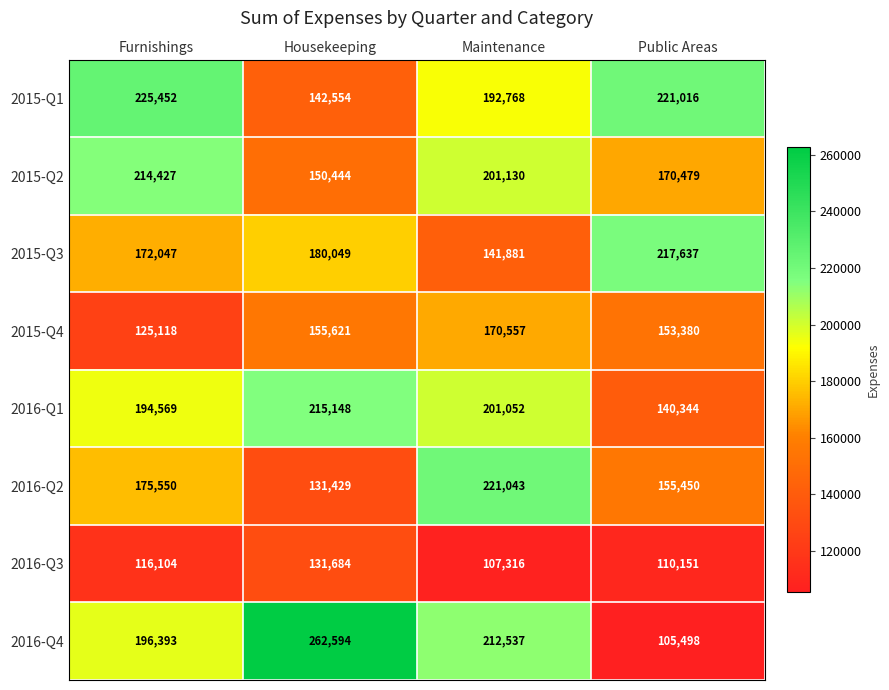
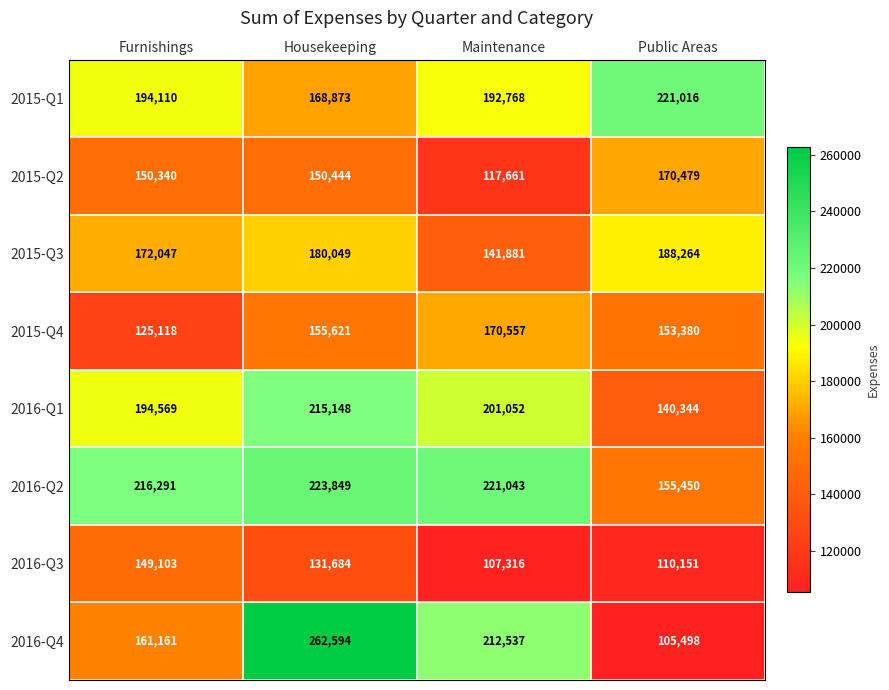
  {
    "2015-Q1": {
-     "Furnishings": "225,452",
-     "Housekeeping": "142,554",
+     "Furnishings": "194,110",
+     "Housekeeping": "168,873",
      "Maintenance": "192,768",
      "Public Areas": "221,016"
    },
    "2015-Q2": {
-     "Furnishings": "214,427",
+     "Furnishings": "150,340",
      "Housekeeping": "150,444",
-     "Maintenance": "201,130",
+     "Maintenance": "117,661",
      "Public Areas": "170,479"
    },
    "2015-Q3": {
      "Furnishings": "172,047",
      "Housekeeping": "180,049",
      "Maintenance": "141,881",
-     "Public Areas": "217,637"
+     "Public Areas": "188,264"
    },
    "2015-Q4": {
      "Furnishings": "125,118",
      "Housekeeping": "155,621",
      "Maintenance": "170,557",
      "Public Areas": "153,380"
    },
    "2016-Q1": {
      "Furnishings": "194,569",
      "Housekeeping": "215,148",
      "Maintenance": "201,052",
      "Public Areas": "140,344"
    },
    "2016-Q2": {
-     "Furnishings": "175,550",
-     "Housekeeping": "131,429",
+     "Furnishings": "216,291",
+     "Housekeeping": "223,849",
      "Maintenance": "221,043",
      "Public Areas": "155,450"
    },
    "2016-Q3": {
-     "Furnishings": "116,104",
+     "Furnishings": "149,103",
      "Housekeeping": "131,684",
      "Maintenance": "107,316",
      "Public Areas": "110,151"
    },
    "2016-Q4": {
-     "Furnishings": "196,393",
+     "Furnishings": "161,161",
      "Housekeeping": "262,594",
      "Maintenance": "212,537",
      "Public Areas": "105,498"
    }
  }
